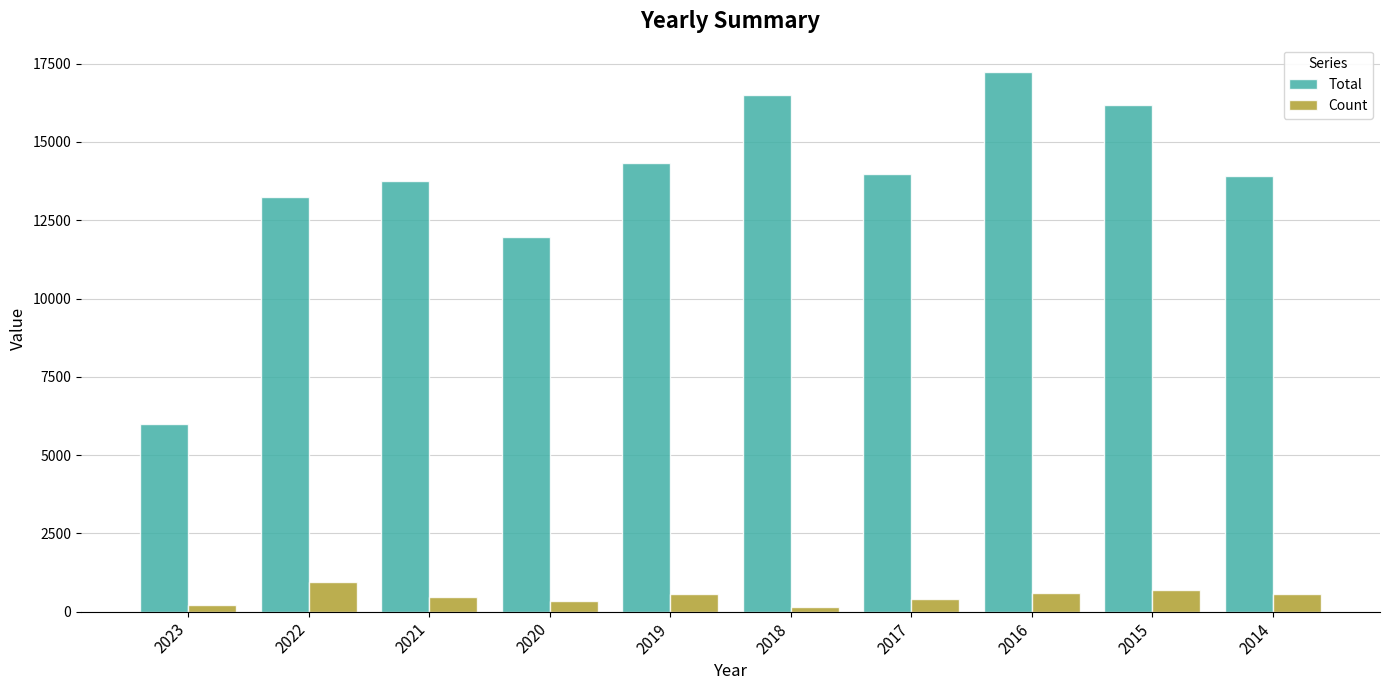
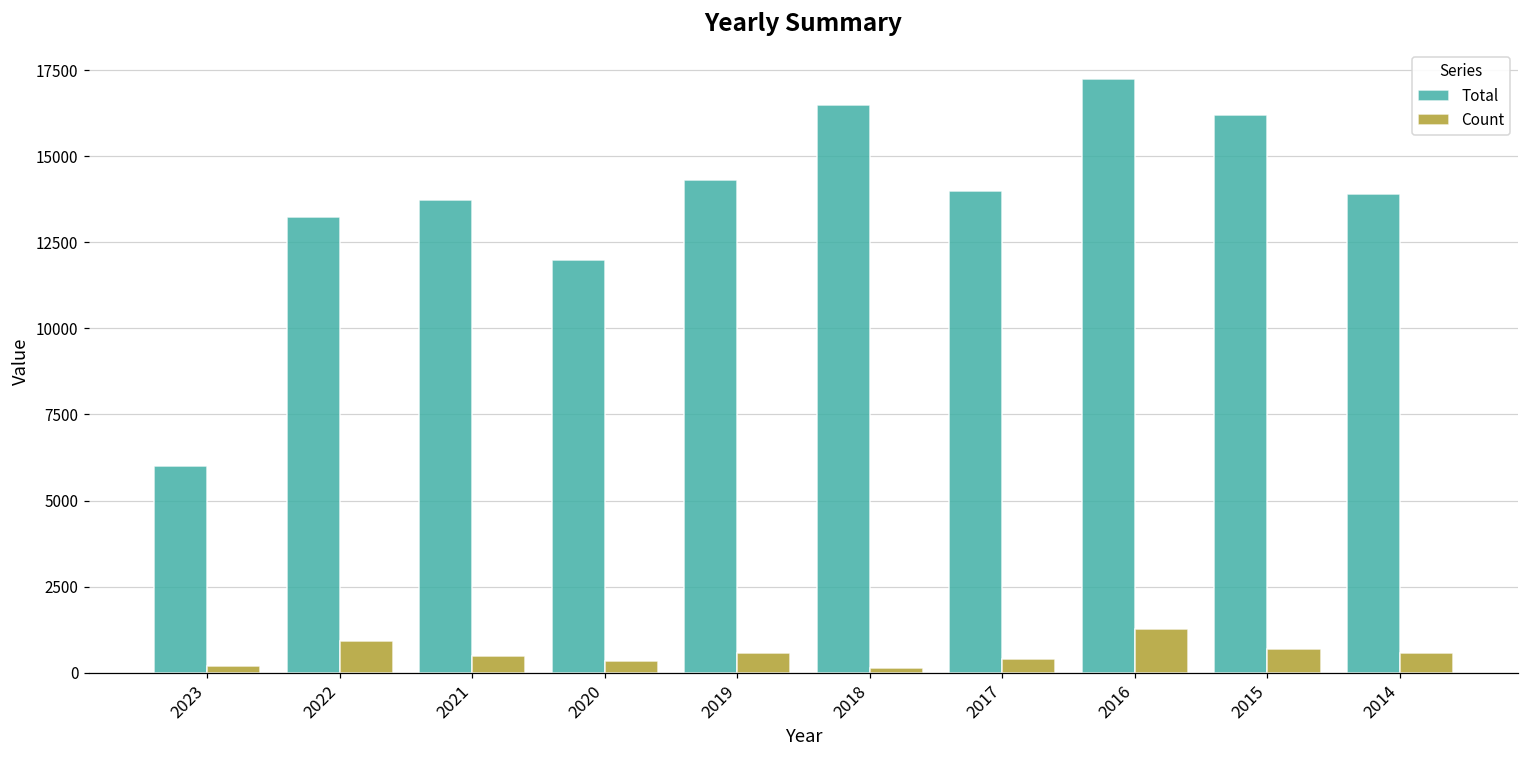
  {
    "Total": {
      "2023": 6000,
      "2022": 13200,
      "2021": 13700,
      "2020": 12000,
      "2019": 14300,
      "2018": 16500,
      "2017": 14000,
      "2016": 17200,
      "2015": 16200,
      "2014": 13900
    },
    "Count": {
      "2023": 200,
      "2022": 900,
      "2021": 500,
      "2020": 300,
      "2019": 600,
      "2018": 100,
      "2017": 400,
-     "2016": 600,
+     "2016": 1300,
      "2015": 700,
      "2014": 600
    }
  }
